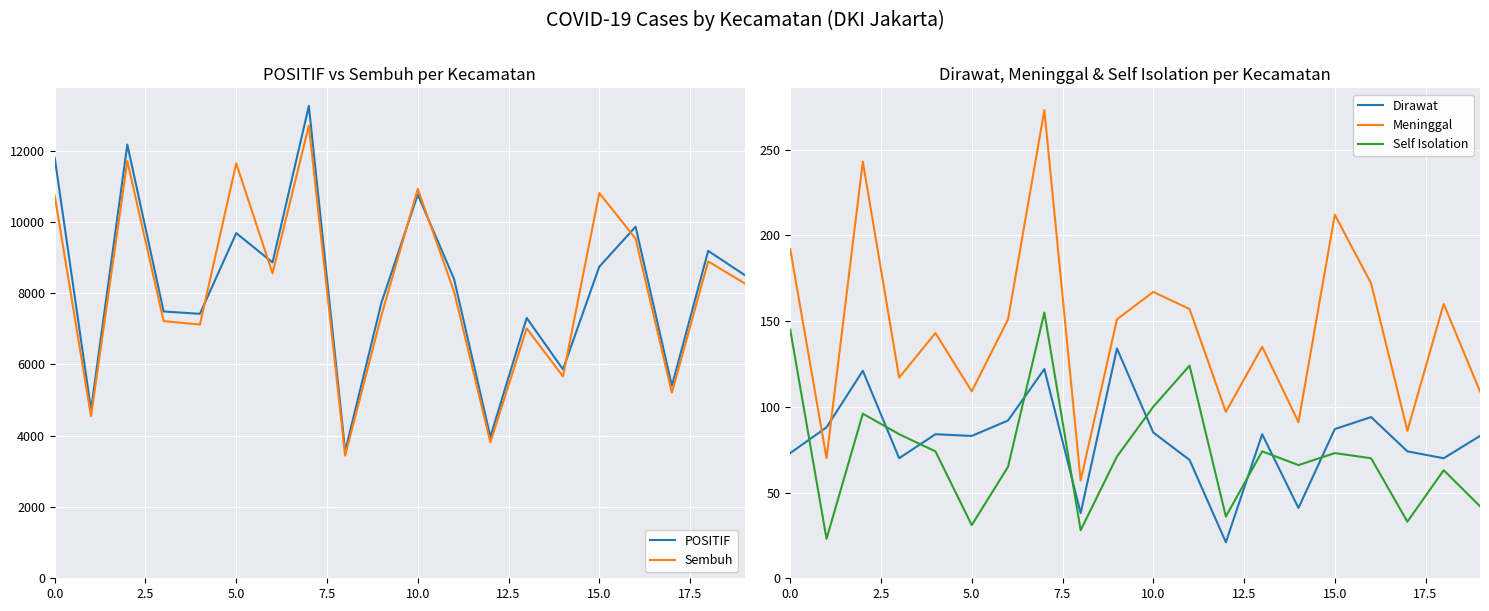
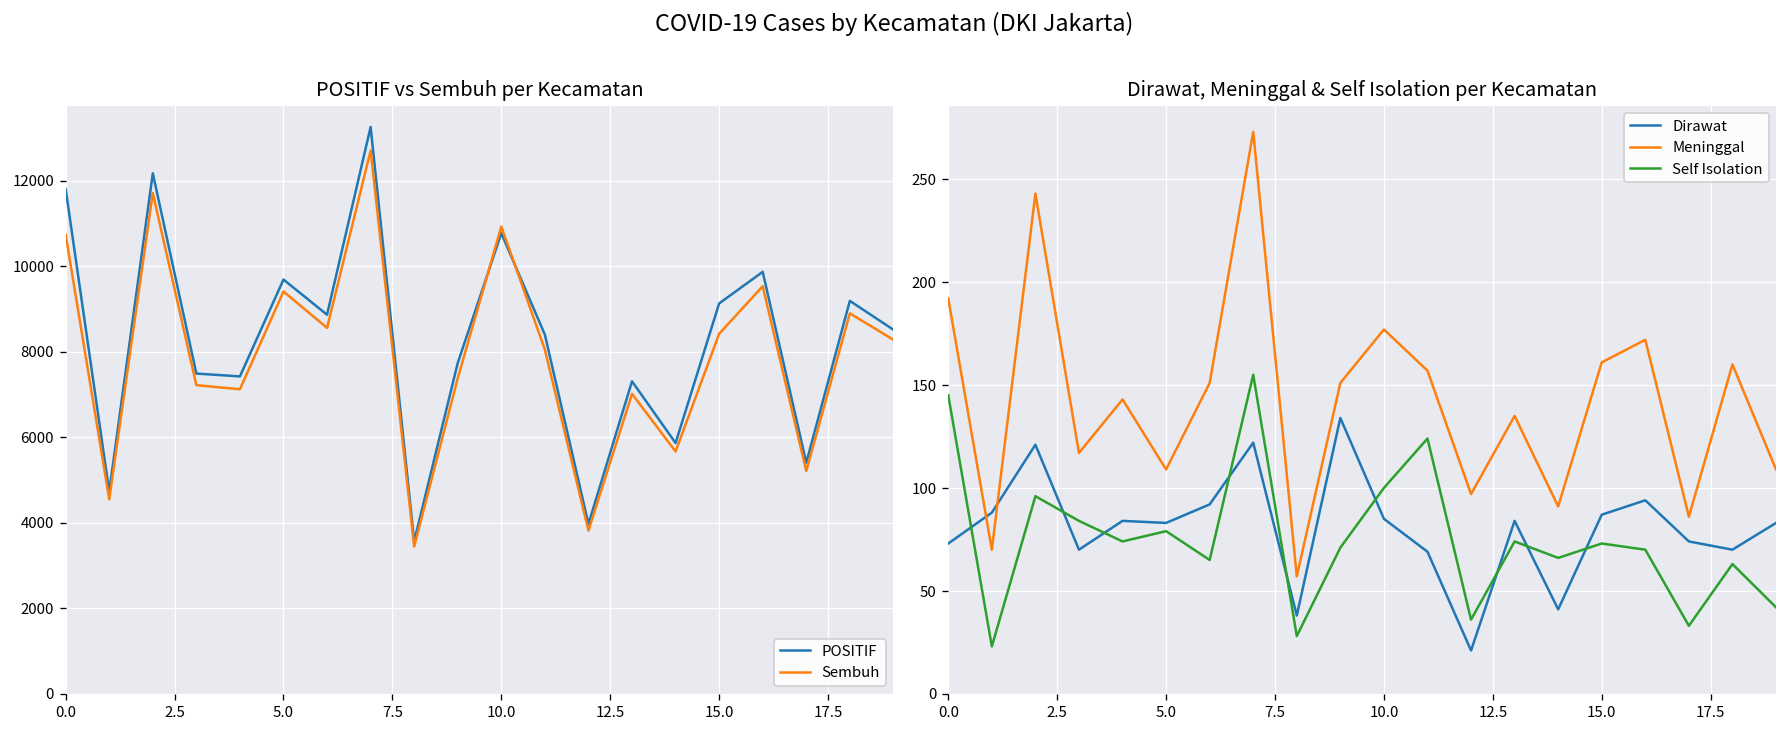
  {
    "POSITIF vs Sembuh per Kecamatan": {
      "POSITIF": {
        "0.0": 11800,
        "5.0": 9700,
        "10.0": 10800,
-       "15.0": 8700
+       "15.0": 9100
      },
      "Sembuh": {
        "0.0": 10700,
-       "5.0": 11600,
+       "5.0": 9400,
        "10.0": 10900,
-       "15.0": 10800
+       "15.0": 8400
      }
    },
    "Dirawat, Meninggal & Self Isolation per Kecamatan": {
      "Dirawat": {
        "0.0": 73,
        "5.0": 83,
        "10.0": 85,
        "15.0": 87
      },
      "Meninggal": {
        "0.0": 192,
        "5.0": 109,
-       "10.0": 167,
-       "15.0": 212
+       "10.0": 177,
+       "15.0": 161
      },
      "Self Isolation": {
        "0.0": 145,
-       "5.0": 31,
+       "5.0": 79,
        "10.0": 100,
        "15.0": 73
      }
    }
  }
